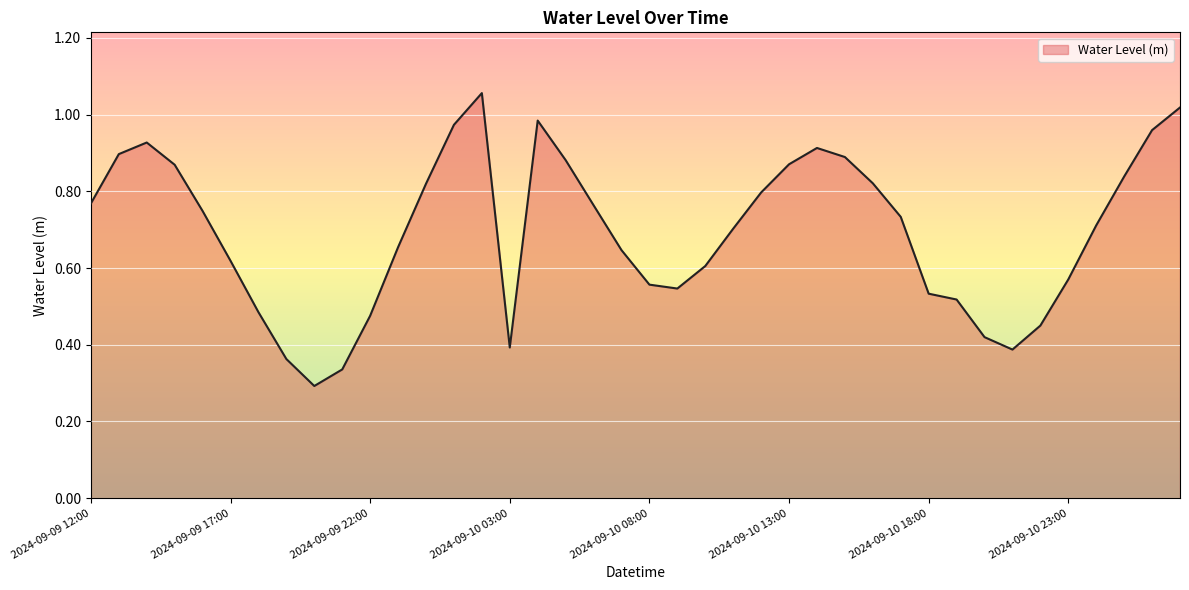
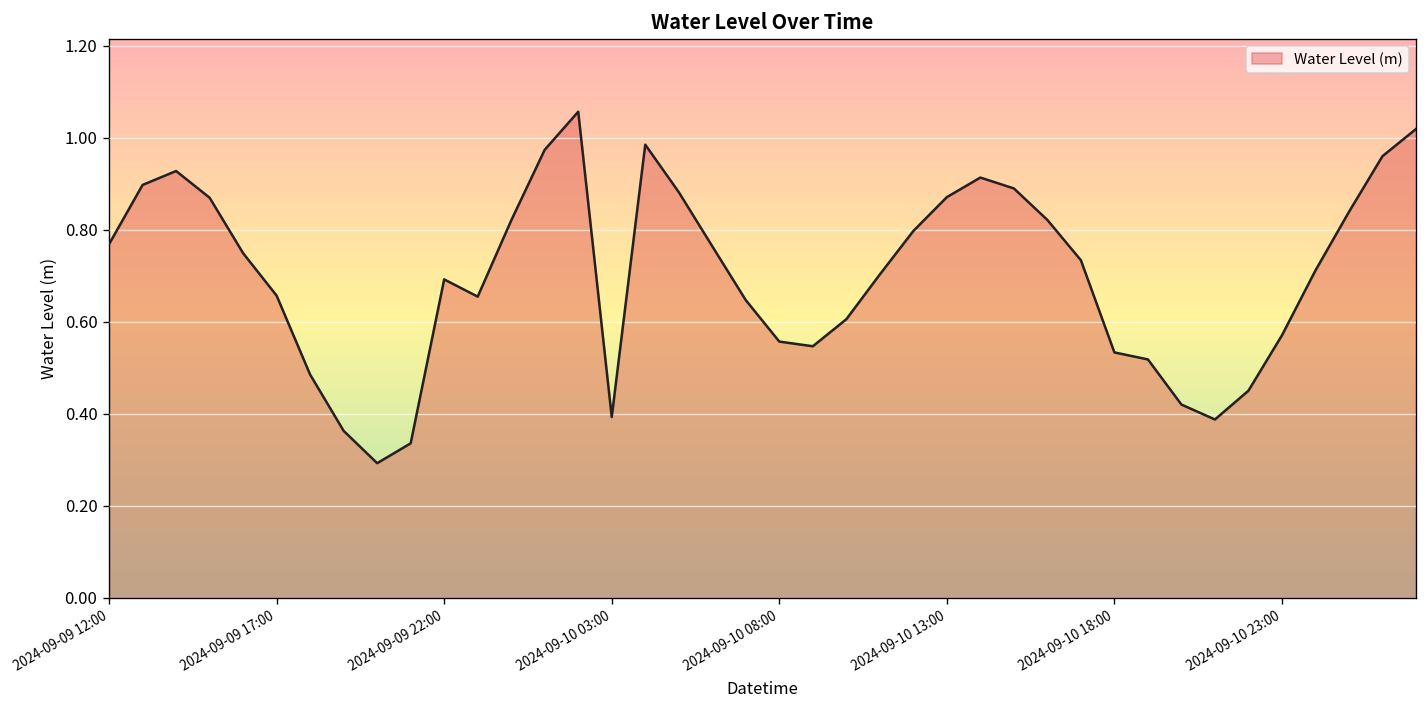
  {
    "2024-09-09 12:00": 0.77,
-   "2024-09-09 17:00": 0.62,
-   "2024-09-09 22:00": 0.48,
+   "2024-09-09 17:00": 0.66,
+   "2024-09-09 22:00": 0.69,
    "2024-09-10 03:00": 0.39,
    "2024-09-10 08:00": 0.56,
    "2024-09-10 13:00": 0.87,
    "2024-09-10 18:00": 0.53,
    "2024-09-10 23:00": 0.57
  }
